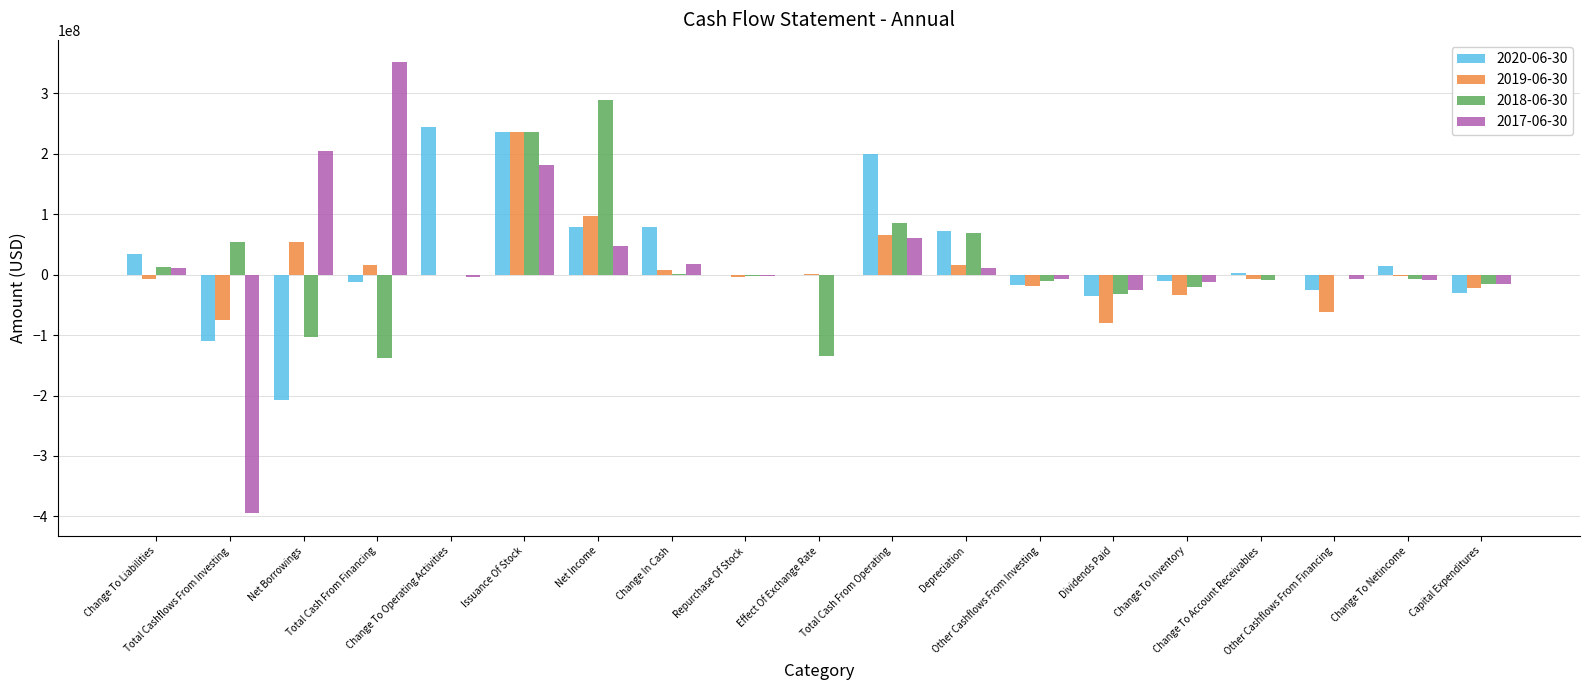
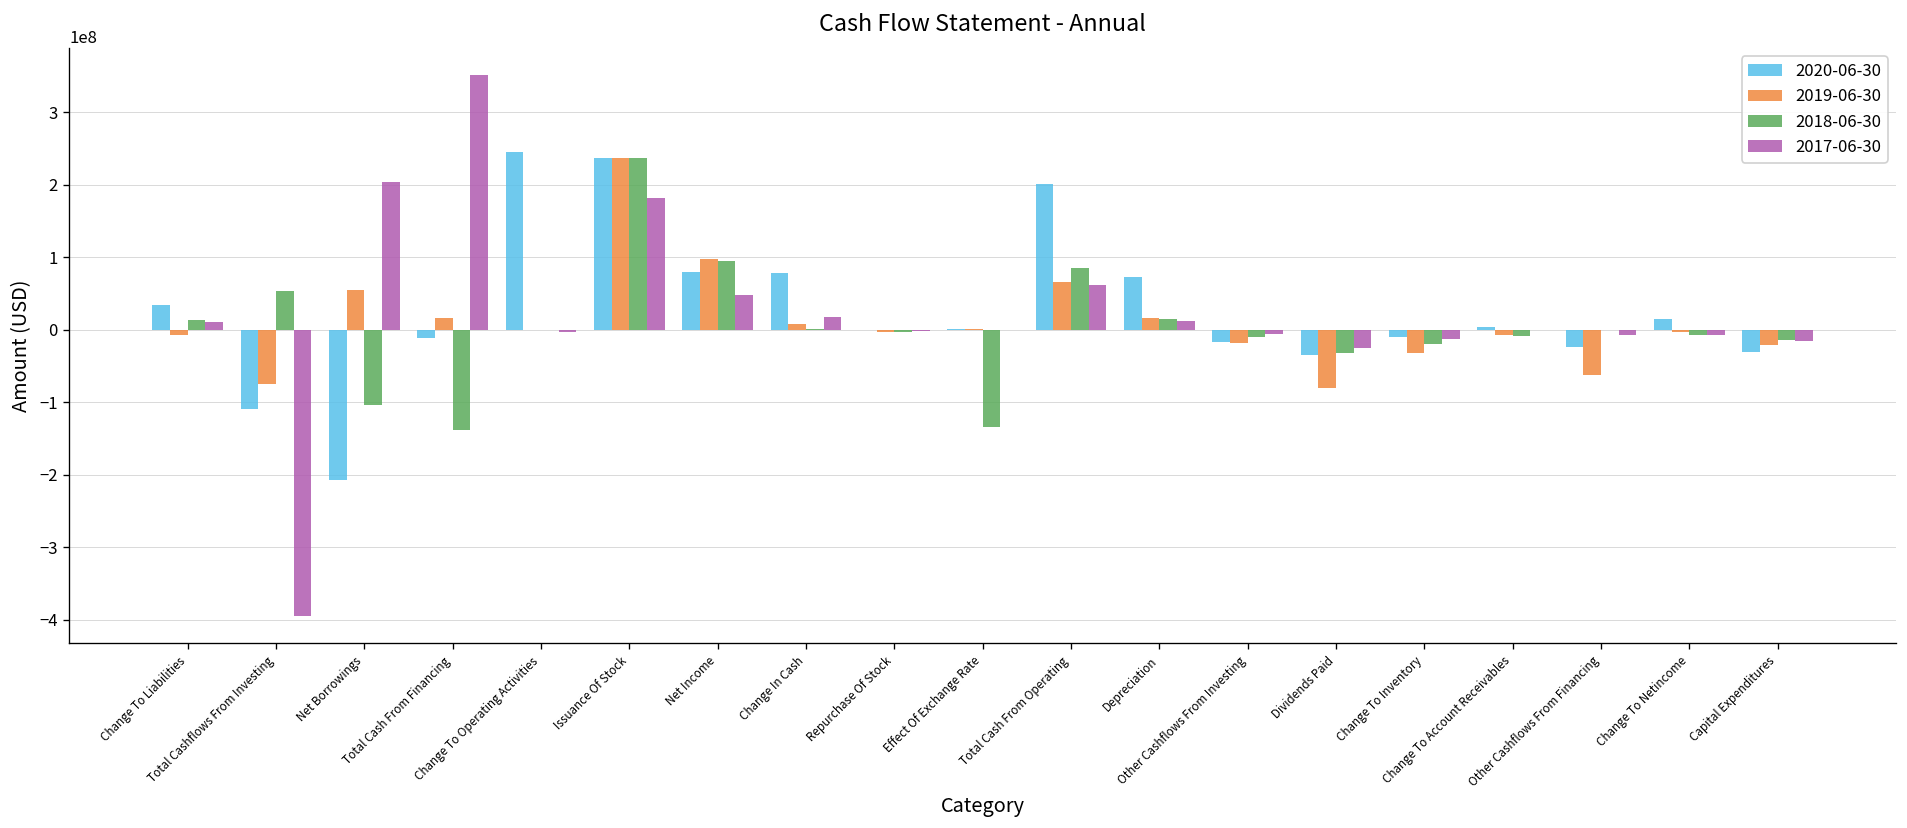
  {
    "2020-06-30": {
      "Change To Liabilities": 30000000,
      "Total Cashflows From Investing": -110000000,
      "Net Borrowings": -210000000,
      "Total Cash From Financing": -10000000,
      "Change To Operating Activities": 250000000,
      "Issuance Of Stock": 240000000,
      "Net Income": 80000000,
      "Change In Cash": 80000000,
      "Total Cash From Operating": 200000000,
      "Depreciation": 70000000,
      "Other Cashflows From Investing": -20000000,
      "Dividends Paid": -40000000,
      "Change To Inventory": -10000000,
      "Other Cashflows From Financing": -20000000,
      "Change To Netincome": 10000000,
      "Capital Expenditures": -30000000
    },
    "2019-06-30": {
      "Change To Liabilities": -10000000,
      "Total Cashflows From Investing": -80000000,
      "Net Borrowings": 50000000,
      "Total Cash From Financing": 20000000,
      "Issuance Of Stock": 240000000,
      "Net Income": 100000000,
      "Change In Cash": 10000000,
      "Total Cash From Operating": 70000000,
      "Depreciation": 20000000,
      "Other Cashflows From Investing": -20000000,
      "Dividends Paid": -80000000,
      "Change To Inventory": -30000000,
      "Change To Account Receivables": -10000000,
      "Other Cashflows From Financing": -60000000,
      "Capital Expenditures": -20000000
    },
    "2018-06-30": {
      "Change To Liabilities": 10000000,
      "Total Cashflows From Investing": 50000000,
      "Net Borrowings": -100000000,
      "Total Cash From Financing": -140000000,
      "Issuance Of Stock": 240000000,
-     "Net Income": 290000000,
+     "Net Income": 90000000,
      "Effect Of Exchange Rate": -130000000,
      "Total Cash From Operating": 90000000,
-     "Depreciation": 70000000,
+     "Depreciation": 10000000,
      "Other Cashflows From Investing": -10000000,
      "Dividends Paid": -30000000,
      "Change To Inventory": -20000000,
      "Change To Account Receivables": -10000000,
      "Change To Netincome": -10000000,
      "Capital Expenditures": -10000000
    },
    "2017-06-30": {
      "Change To Liabilities": 10000000,
      "Total Cashflows From Investing": -390000000,
      "Net Borrowings": 200000000,
      "Total Cash From Financing": 350000000,
      "Issuance Of Stock": 180000000,
      "Net Income": 50000000,
      "Change In Cash": 20000000,
      "Total Cash From Operating": 60000000,
      "Depreciation": 10000000,
      "Other Cashflows From Investing": -10000000,
      "Dividends Paid": -30000000,
      "Change To Inventory": -10000000,
      "Other Cashflows From Financing": -10000000,
      "Change To Netincome": -10000000,
      "Capital Expenditures": -20000000
    }
  }
